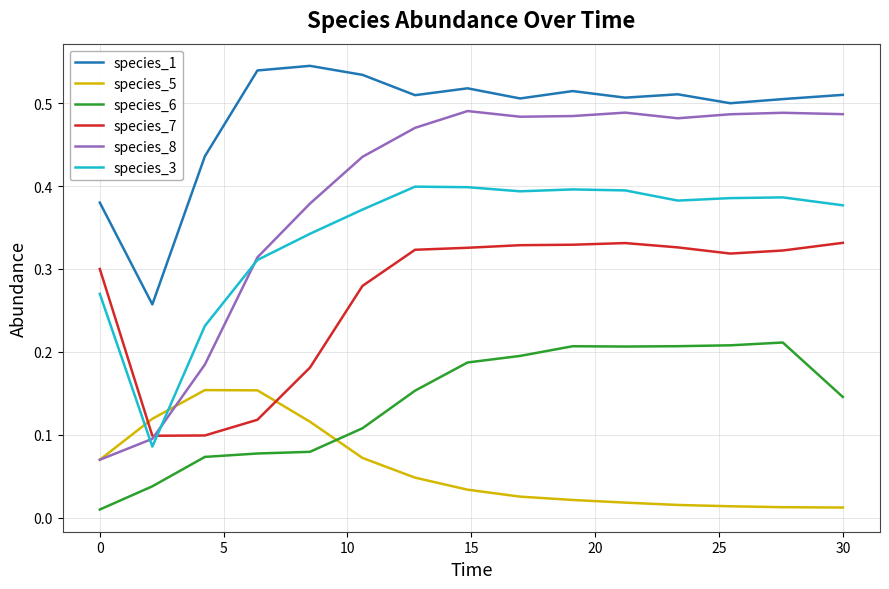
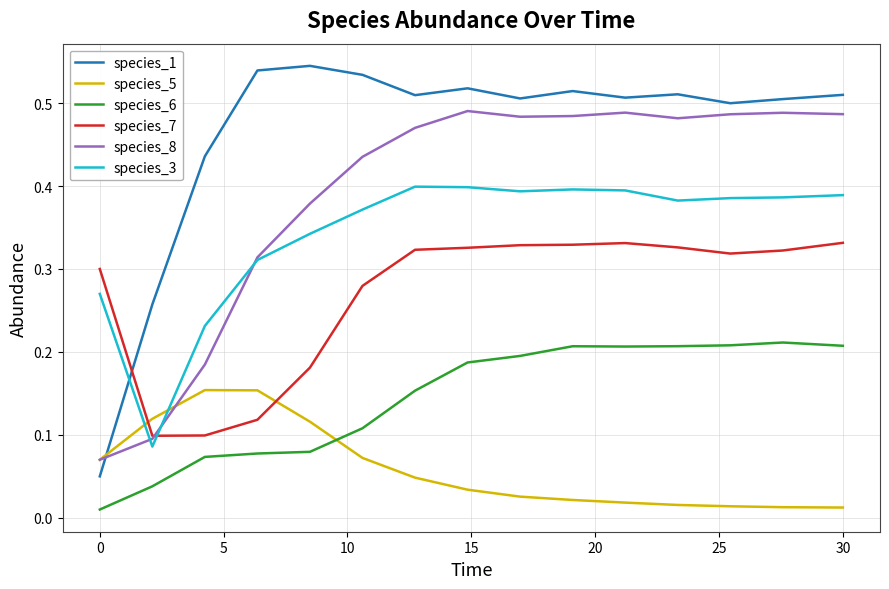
  {
    "species_1": {
-     "0": 0.38,
+     "0": 0.05,
      "30": 0.51
    },
    "species_5": {
      "30": 0.01
    },
    "species_6": {
      "0": 0.01,
-     "30": 0.15
+     "30": 0.21
    },
    "species_7": {
      "0": 0.30,
      "30": 0.33
    },
    "species_8": {
      "30": 0.49
    },
    "species_3": {
      "0": 0.27,
-     "30": 0.38
+     "30": 0.39
    }
  }
